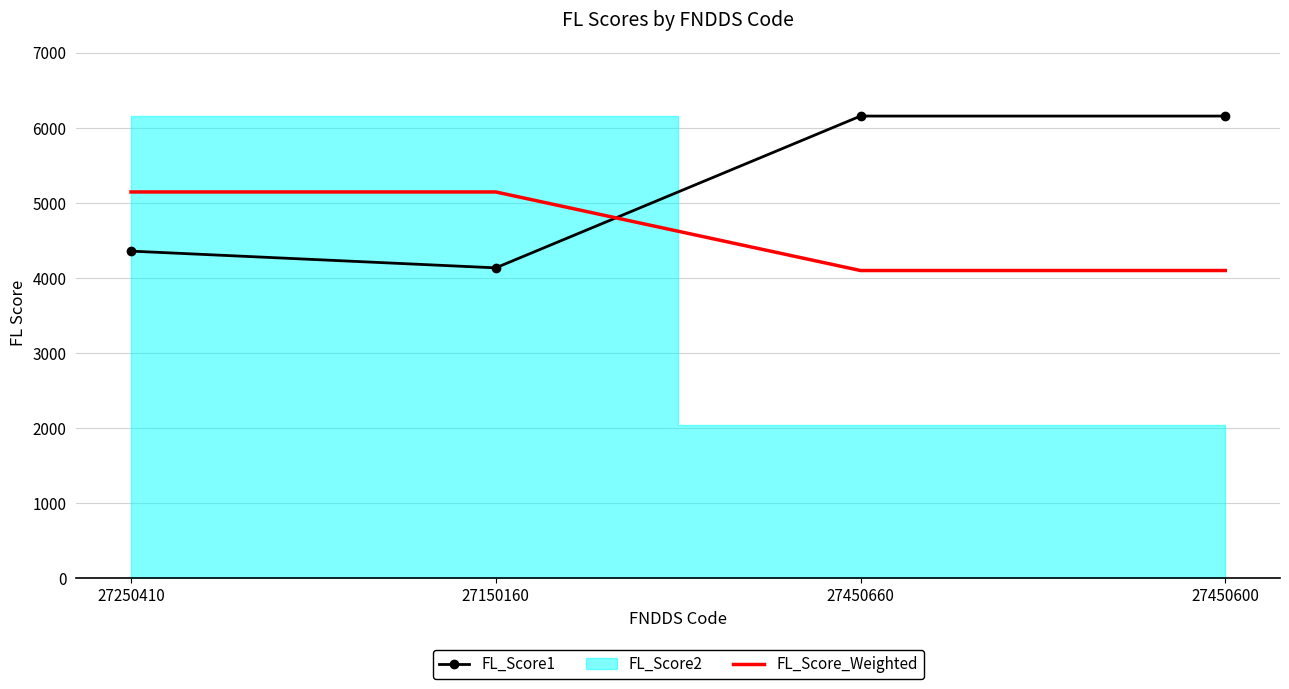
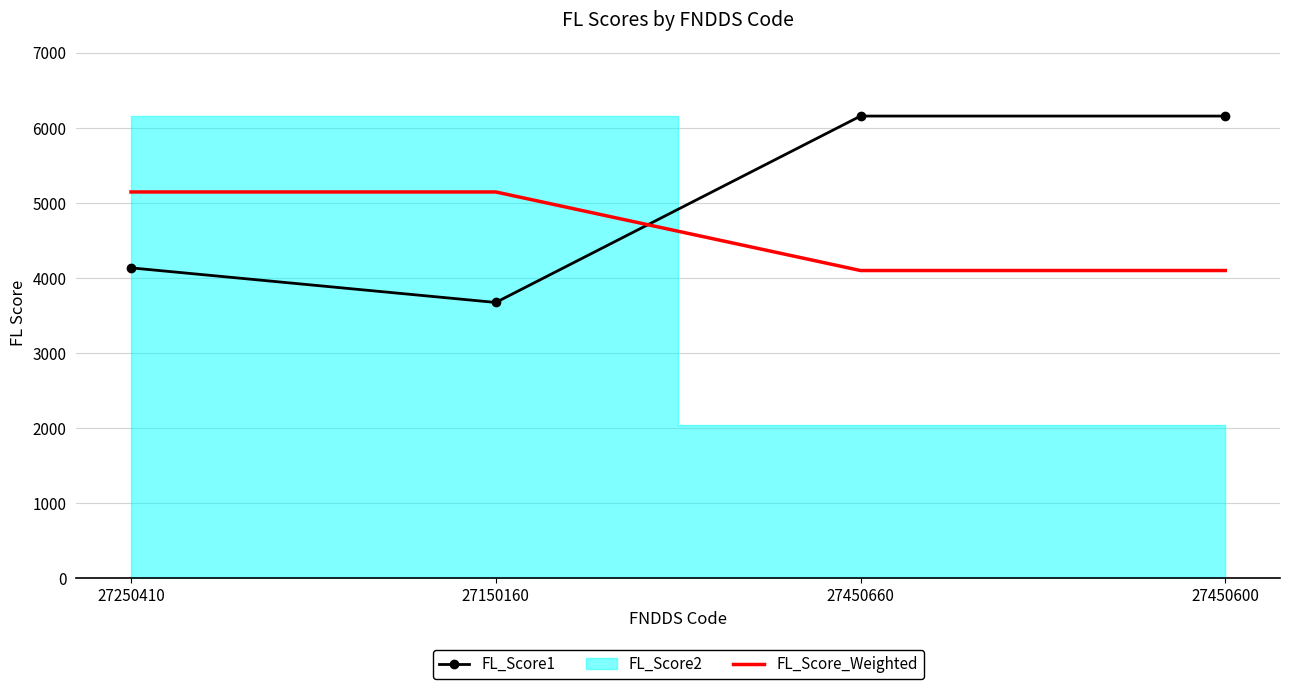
  {
    "FL_Score1": {
-     "27250410": 4400,
-     "27150160": 4100,
+     "27250410": 4100,
+     "27150160": 3700,
      "27450660": 6200,
      "27450600": 6200
    },
    "FL_Score_Weighted": {
      "27250410": 5100,
      "27150160": 5100,
      "27450660": 4100,
      "27450600": 4100
    }
  }
